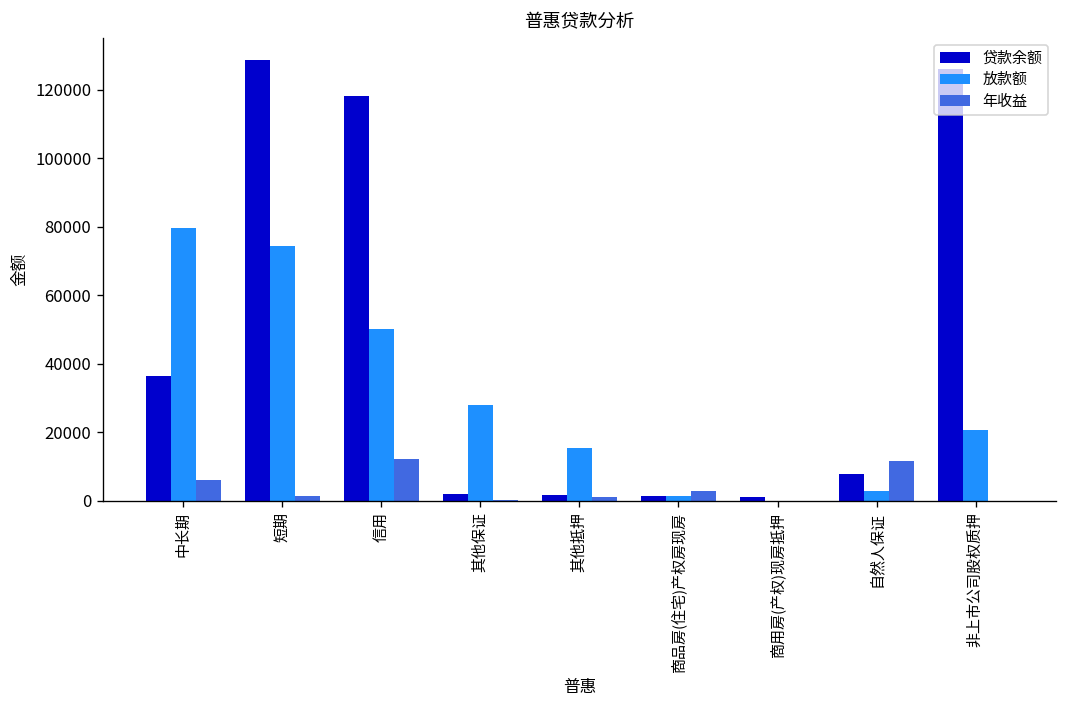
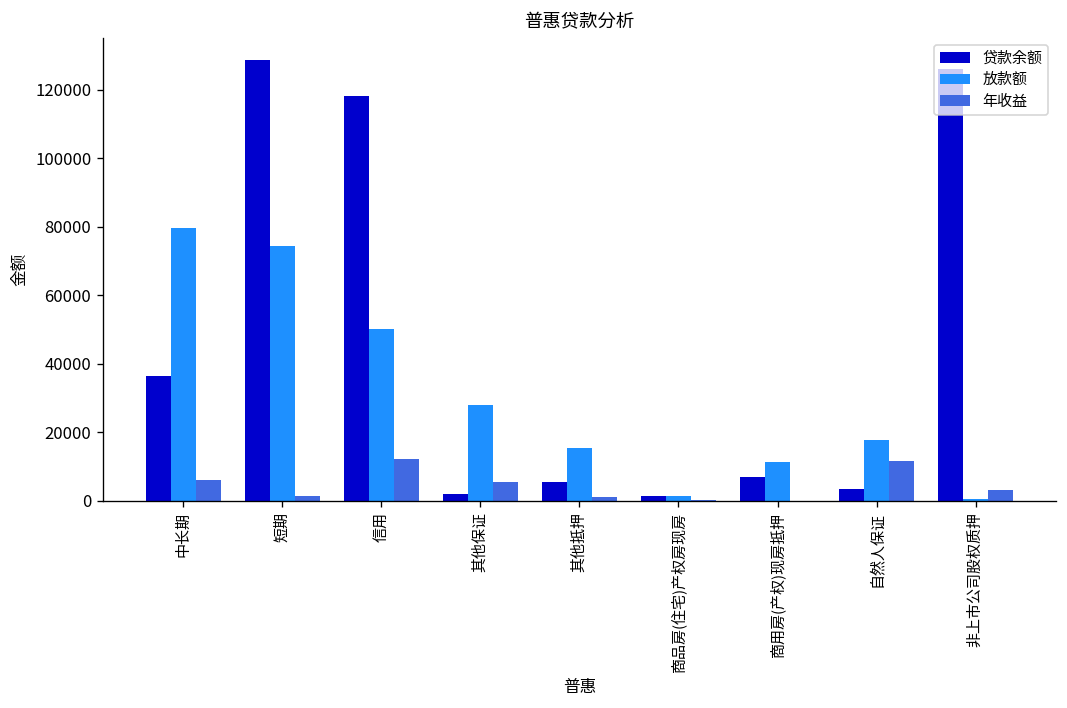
  {
    "贷款余额": {
      "中长期": 36000,
      "短期": 129000,
      "信用": 118000,
      "其他保证": 2000,
-     "其他抵押": 2000,
+     "其他抵押": 6000,
      "商品房(住宅)产权房现房": 1000,
-     "商用房(产权)现房抵押": 1000,
-     "自然人保证": 8000
+     "商用房(产权)现房抵押": 7000,
+     "自然人保证": 3000
    },
    "放款额": {
      "中长期": 79000,
      "短期": 74000,
      "信用": 50000,
      "其他保证": 28000,
      "其他抵押": 15000,
      "商品房(住宅)产权房现房": 1000,
-     "商用房(产权)现房抵押": 0,
-     "自然人保证": 3000,
-     "非上市公司股权质押": 21000
+     "商用房(产权)现房抵押": 11000,
+     "自然人保证": 18000,
+     "非上市公司股权质押": 0
    },
    "年收益": {
      "中长期": 6000,
      "短期": 1000,
      "信用": 12000,
-     "其他保证": 0,
+     "其他保证": 6000,
      "其他抵押": 1000,
-     "商品房(住宅)产权房现房": 3000,
+     "商品房(住宅)产权房现房": 0,
      "商用房(产权)现房抵押": 0,
      "自然人保证": 12000,
-     "非上市公司股权质押": 0
+     "非上市公司股权质押": 3000
    }
  }
